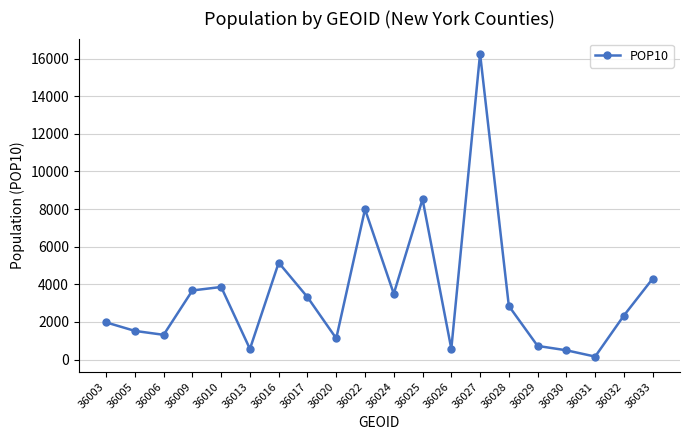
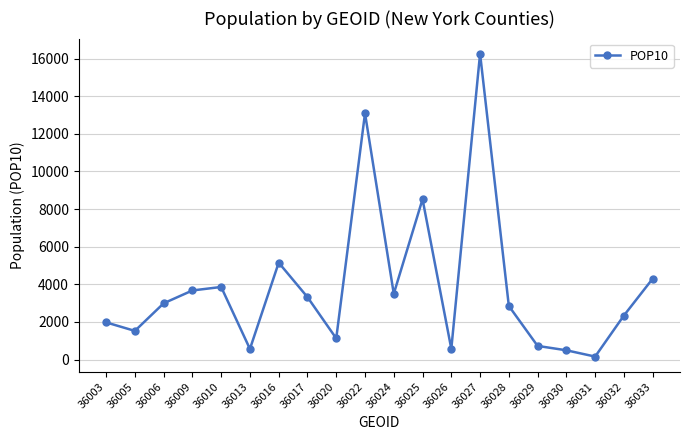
  {
    "36003": 2000,
    "36005": 1500,
-   "36006": 1300,
+   "36006": 3000,
    "36009": 3700,
    "36010": 3900,
    "36013": 600,
    "36016": 5200,
    "36017": 3300,
    "36020": 1100,
-   "36022": 8000,
+   "36022": 13100,
    "36024": 3500,
    "36025": 8500,
    "36026": 600,
    "36027": 16300,
    "36028": 2800,
    "36029": 700,
    "36030": 500,
    "36031": 200,
    "36032": 2300,
    "36033": 4300
  }
